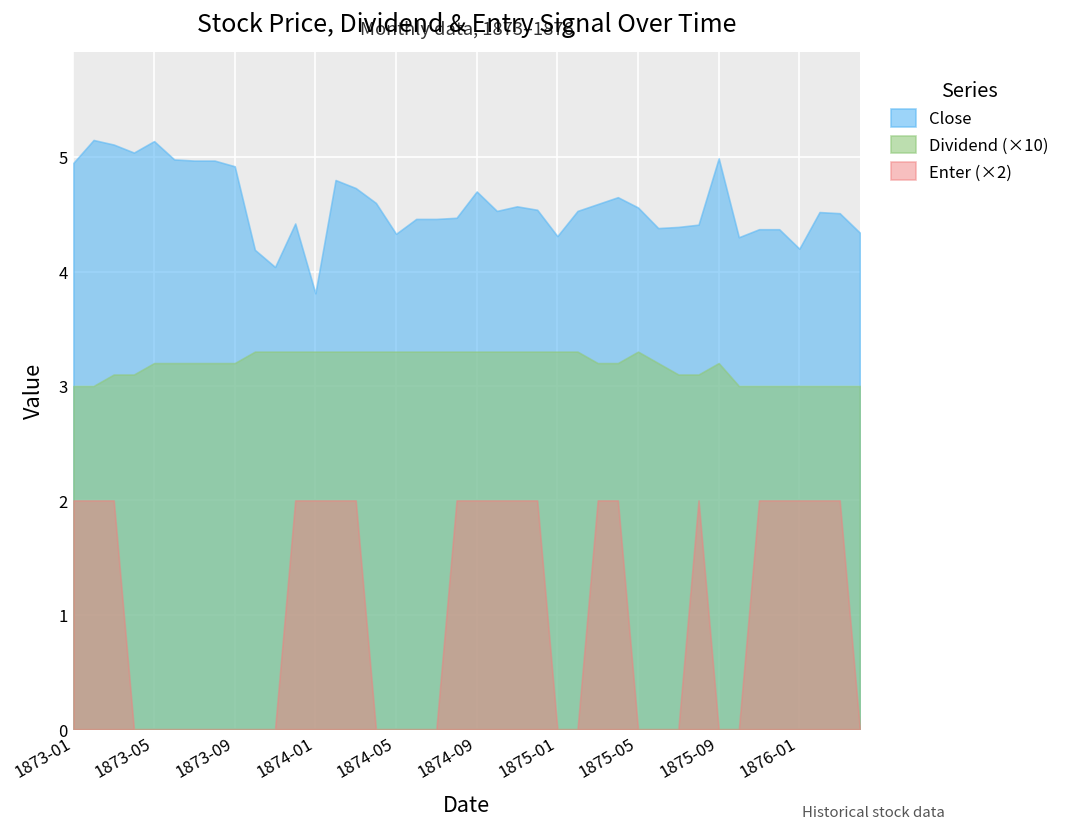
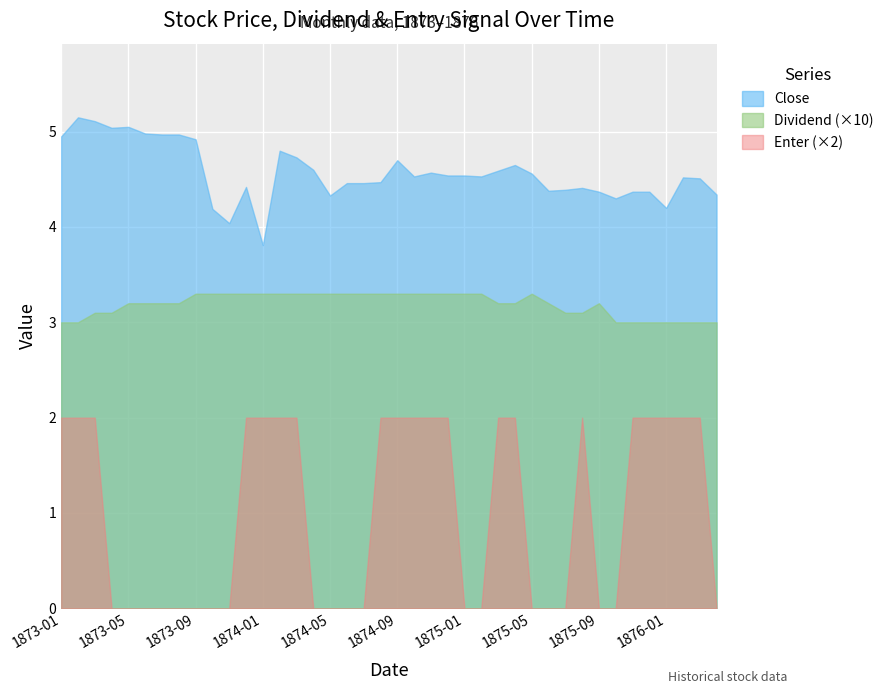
  {
    "Close": {
      "1873-01": 5.0,
-     "1873-05": 5.14,
+     "1873-05": 5.05,
      "1873-09": 4.9,
      "1874-01": 3.8,
      "1874-05": 4.3,
      "1874-09": 4.7,
-     "1875-01": 4.3,
+     "1875-01": 4.5,
      "1875-05": 4.6,
-     "1875-09": 5.0,
+     "1875-09": 4.4,
      "1876-01": 4.2
    },
    "Dividend (×10)": {
      "1873-01": 3.0,
      "1873-05": 3.2,
-     "1873-09": 3.2,
+     "1873-09": 3.3,
      "1874-01": 3.3,
      "1874-05": 3.3,
      "1874-09": 3.3,
      "1875-01": 3.3,
      "1875-05": 3.3,
      "1875-09": 3.2,
      "1876-01": 3.0
    },
    "Enter (×2)": {
      "1873-01": 2.0,
      "1873-05": 0.0,
      "1873-09": 0.0,
      "1874-01": 2.0,
      "1874-05": 0.0,
      "1874-09": 2.0,
      "1875-01": 0.0,
      "1875-05": 0.0,
      "1875-09": 0.0,
      "1876-01": 2.0
    }
  }
